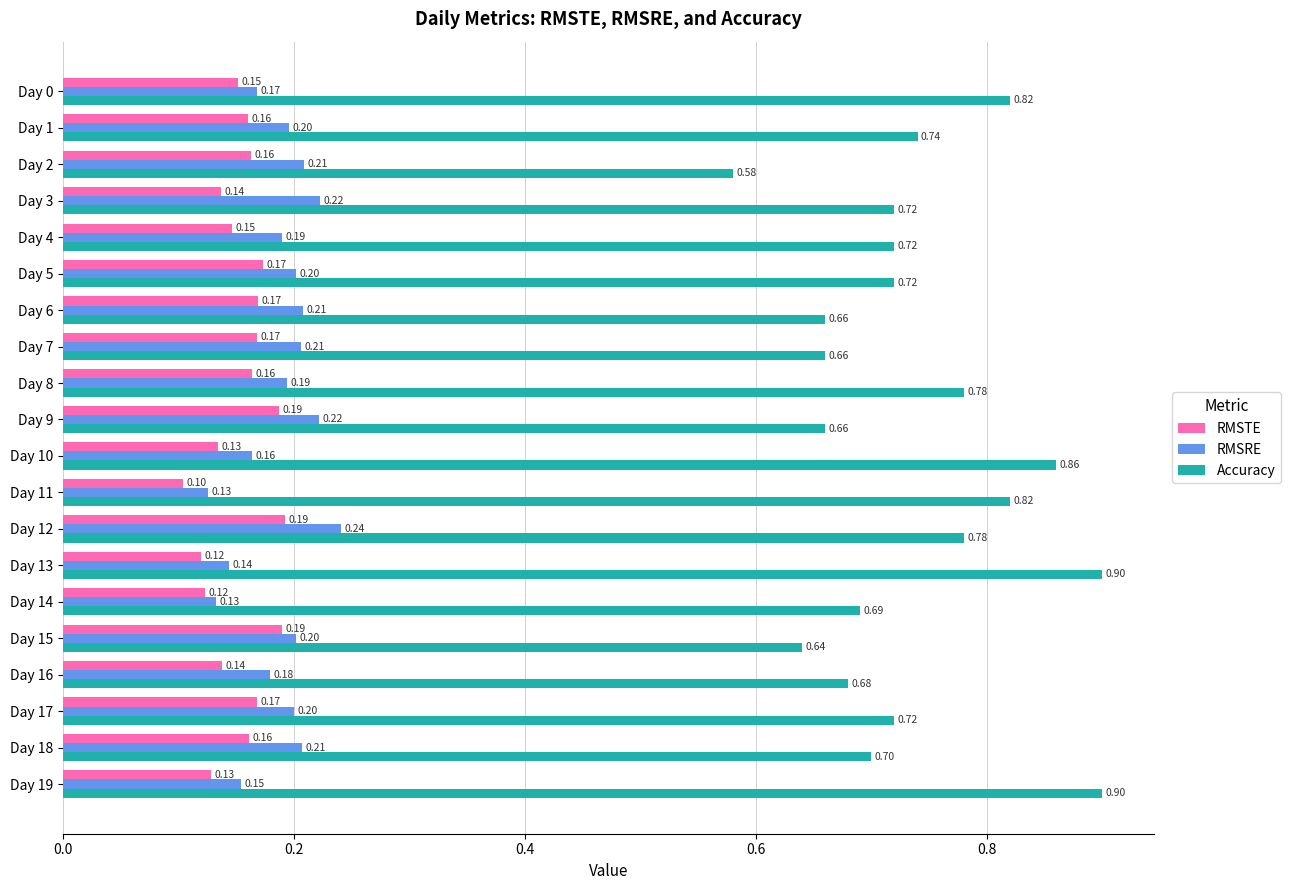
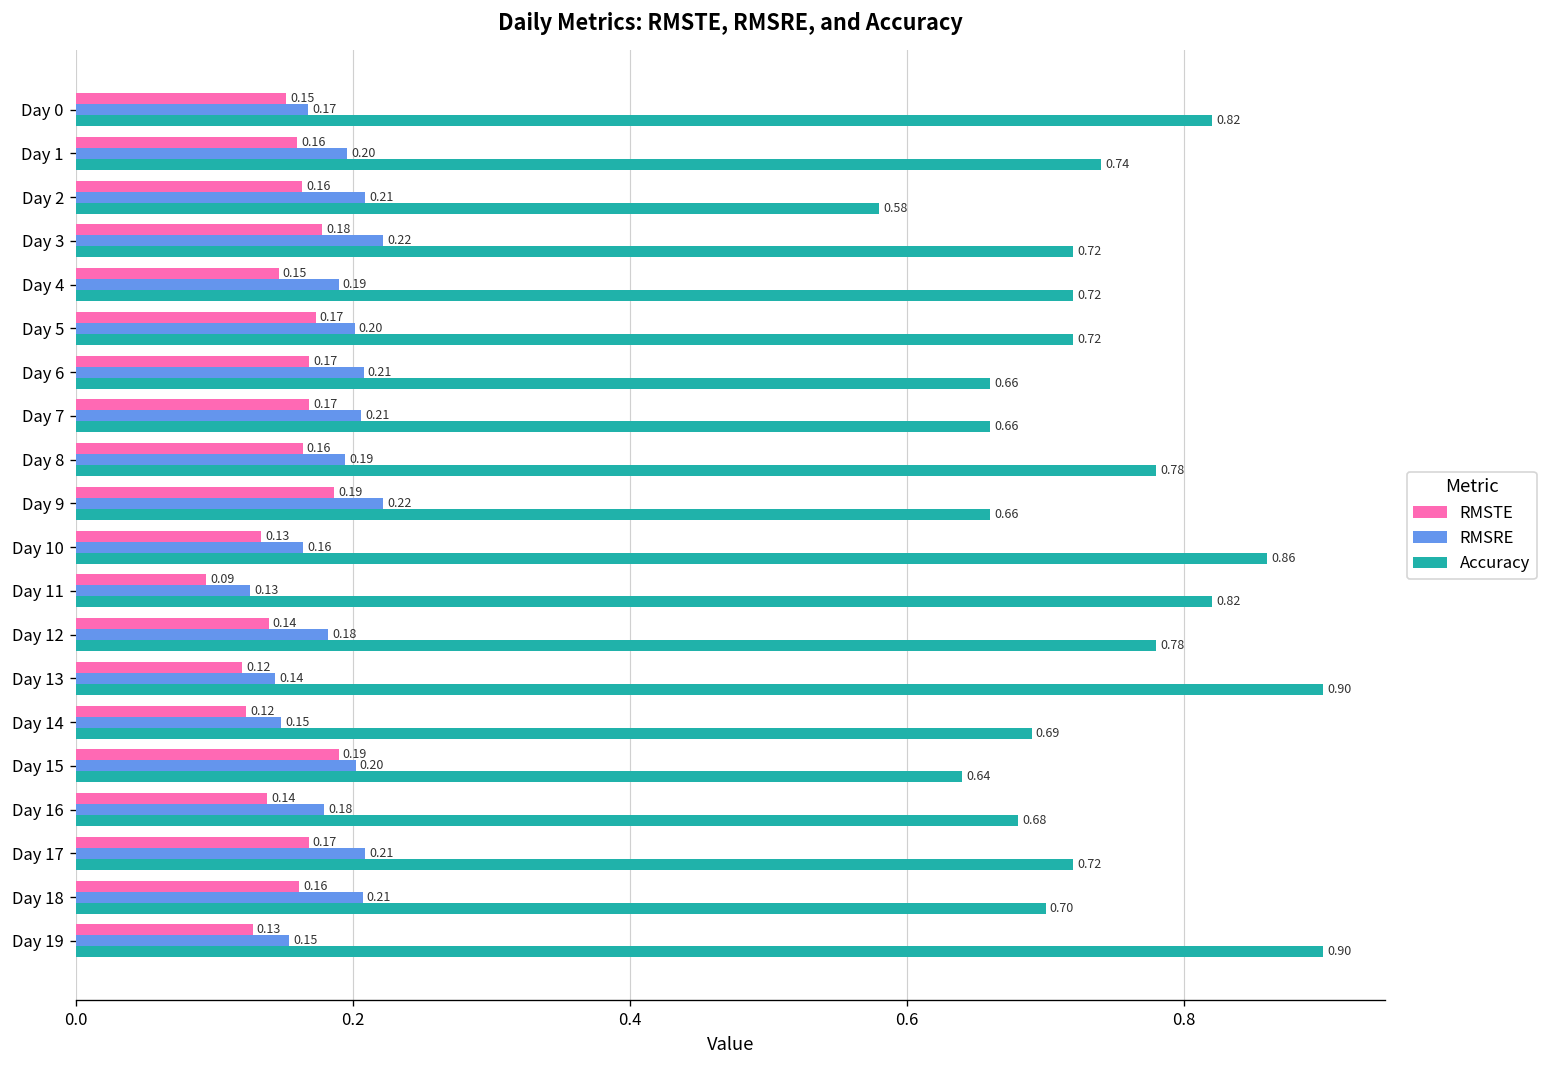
  {
    "RMSTE": {
      "Day 0": 0.15,
      "Day 1": 0.16,
      "Day 2": 0.16,
-     "Day 3": 0.14,
+     "Day 3": 0.18,
      "Day 4": 0.15,
      "Day 5": 0.17,
      "Day 6": 0.17,
      "Day 7": 0.17,
      "Day 8": 0.16,
      "Day 9": 0.19,
      "Day 10": 0.13,
-     "Day 11": 0.10,
-     "Day 12": 0.19,
+     "Day 11": 0.09,
+     "Day 12": 0.14,
      "Day 13": 0.12,
      "Day 14": 0.12,
      "Day 15": 0.19,
      "Day 16": 0.14,
      "Day 17": 0.17,
      "Day 18": 0.16,
      "Day 19": 0.13
    },
    "RMSRE": {
      "Day 0": 0.17,
      "Day 1": 0.20,
      "Day 2": 0.21,
      "Day 3": 0.22,
      "Day 4": 0.19,
      "Day 5": 0.20,
      "Day 6": 0.21,
      "Day 7": 0.21,
      "Day 8": 0.19,
      "Day 9": 0.22,
      "Day 10": 0.16,
      "Day 11": 0.13,
-     "Day 12": 0.24,
+     "Day 12": 0.18,
      "Day 13": 0.14,
-     "Day 14": 0.13,
+     "Day 14": 0.15,
      "Day 15": 0.20,
      "Day 16": 0.18,
-     "Day 17": 0.20,
+     "Day 17": 0.21,
      "Day 18": 0.21,
      "Day 19": 0.15
    },
    "Accuracy": {
      "Day 0": 0.82,
      "Day 1": 0.74,
      "Day 2": 0.58,
      "Day 3": 0.72,
      "Day 4": 0.72,
      "Day 5": 0.72,
      "Day 6": 0.66,
      "Day 7": 0.66,
      "Day 8": 0.78,
      "Day 9": 0.66,
      "Day 10": 0.86,
      "Day 11": 0.82,
      "Day 12": 0.78,
      "Day 13": 0.90,
      "Day 14": 0.69,
      "Day 15": 0.64,
      "Day 16": 0.68,
      "Day 17": 0.72,
      "Day 18": 0.70,
      "Day 19": 0.90
    }
  }
